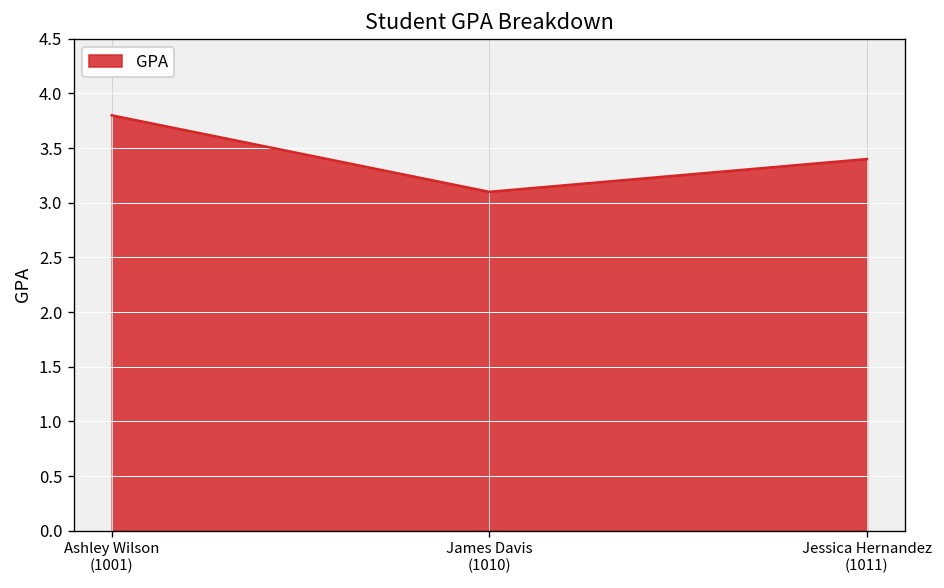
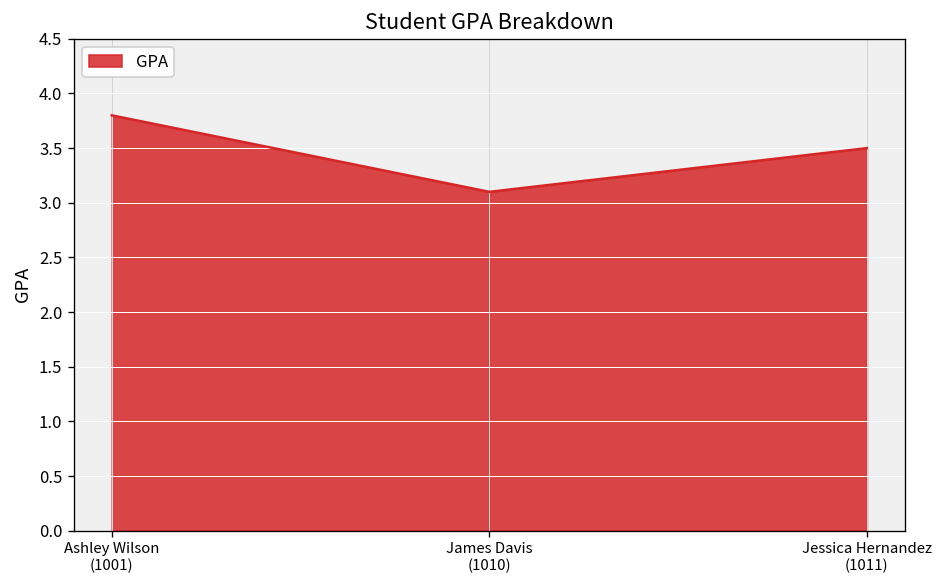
  {
    "Ashley Wilson (1001)": 3.8,
    "James Davis (1010)": 3.1,
-   "Jessica Hernandez (1011)": 3.4
+   "Jessica Hernandez (1011)": 3.5
  }
